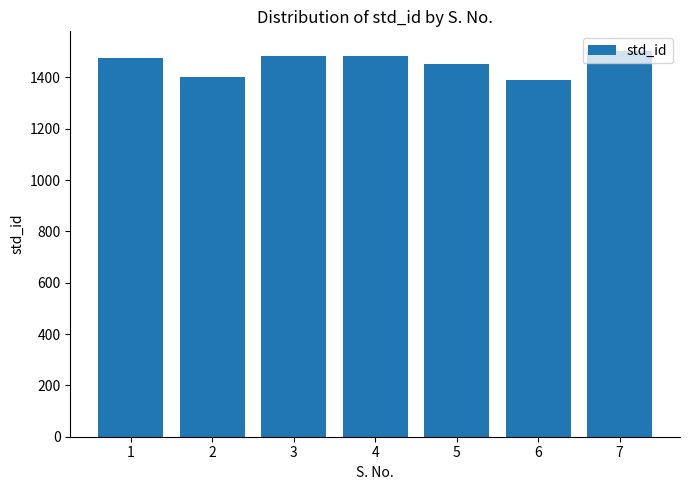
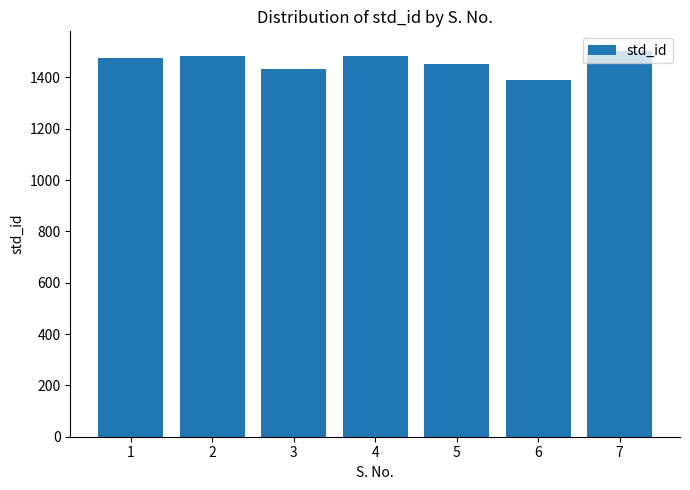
  {
    "1": 1480,
-   "2": 1400,
-   "3": 1480,
+   "2": 1480,
+   "3": 1430,
    "4": 1490,
    "5": 1450,
    "6": 1390
  }
